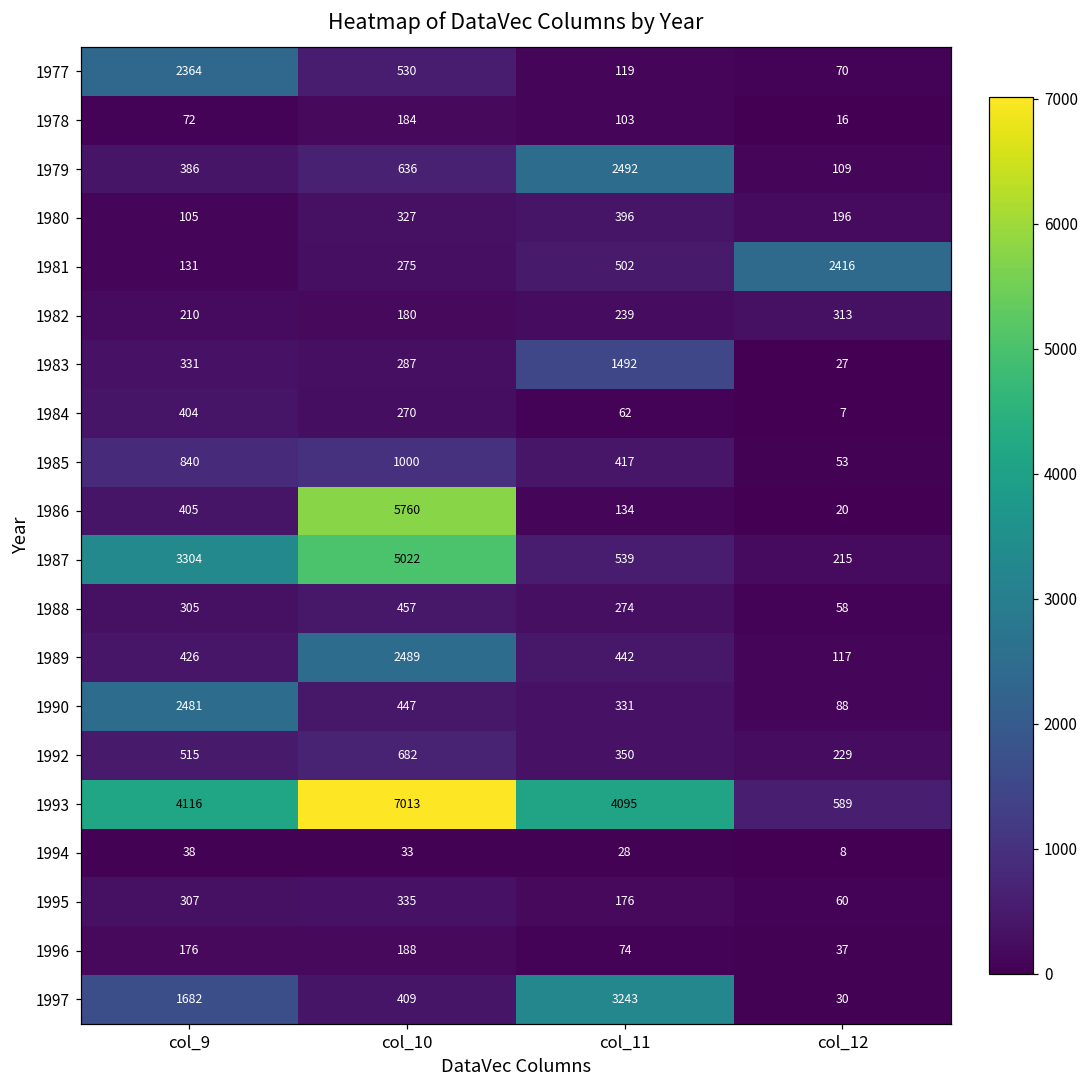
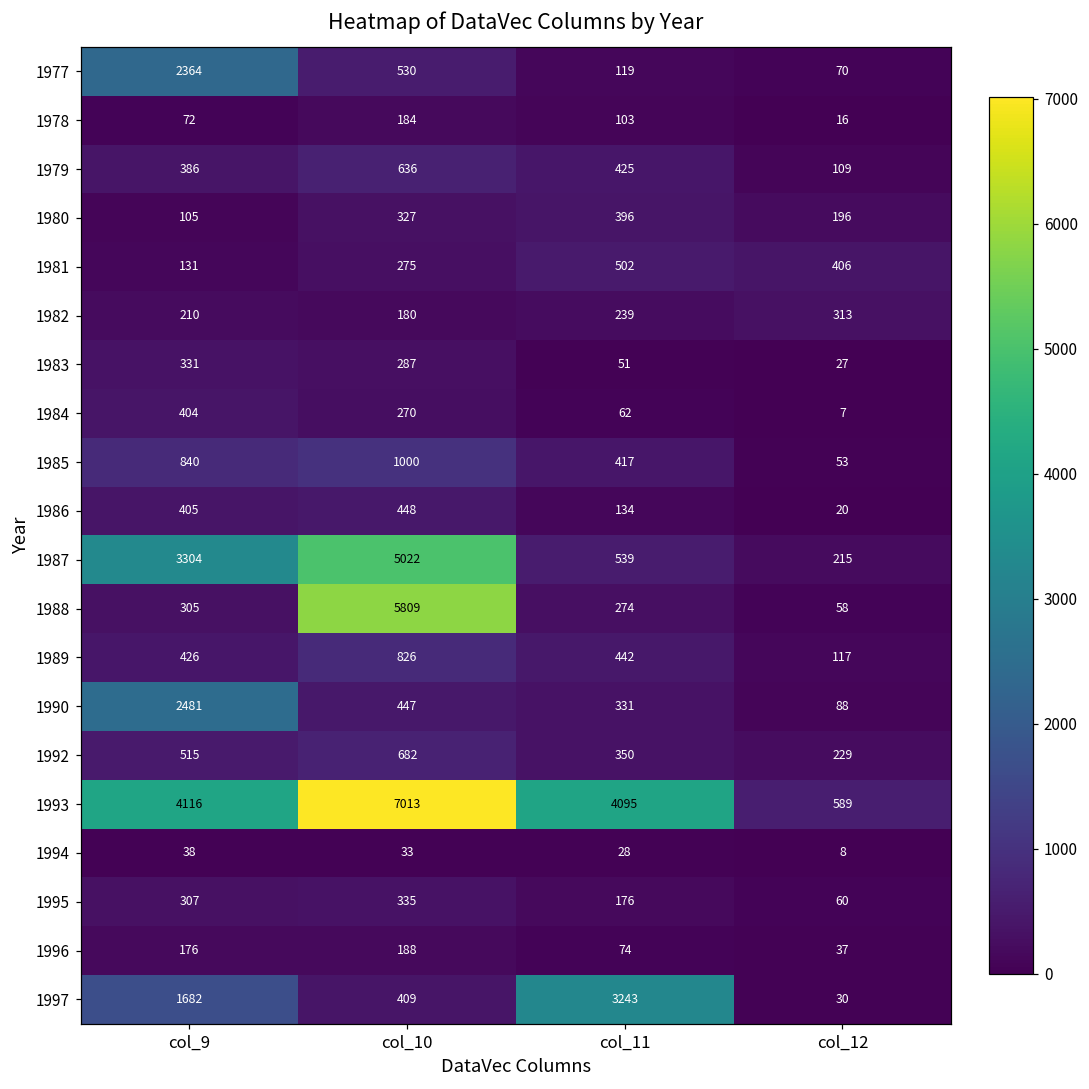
  {
    "1977": {
      "col_9": 2364,
      "col_10": 530,
      "col_11": 119,
      "col_12": 70
    },
    "1978": {
      "col_9": 72,
      "col_10": 184,
      "col_11": 103,
      "col_12": 16
    },
    "1979": {
      "col_9": 386,
      "col_10": 636,
-     "col_11": 2492,
+     "col_11": 425,
      "col_12": 109
    },
    "1980": {
      "col_9": 105,
      "col_10": 327,
      "col_11": 396,
      "col_12": 196
    },
    "1981": {
      "col_9": 131,
      "col_10": 275,
      "col_11": 502,
-     "col_12": 2416
+     "col_12": 406
    },
    "1982": {
      "col_9": 210,
      "col_10": 180,
      "col_11": 239,
      "col_12": 313
    },
    "1983": {
      "col_9": 331,
      "col_10": 287,
-     "col_11": 1492,
+     "col_11": 51,
      "col_12": 27
    },
    "1984": {
      "col_9": 404,
      "col_10": 270,
      "col_11": 62,
      "col_12": 7
    },
    "1985": {
      "col_9": 840,
      "col_10": 1000,
      "col_11": 417,
      "col_12": 53
    },
    "1986": {
      "col_9": 405,
-     "col_10": 5760,
+     "col_10": 448,
      "col_11": 134,
      "col_12": 20
    },
    "1987": {
      "col_9": 3304,
      "col_10": 5022,
      "col_11": 539,
      "col_12": 215
    },
    "1988": {
      "col_9": 305,
-     "col_10": 457,
+     "col_10": 5809,
      "col_11": 274,
      "col_12": 58
    },
    "1989": {
      "col_9": 426,
-     "col_10": 2489,
+     "col_10": 826,
      "col_11": 442,
      "col_12": 117
    },
    "1990": {
      "col_9": 2481,
      "col_10": 447,
      "col_11": 331,
      "col_12": 88
    },
    "1992": {
      "col_9": 515,
      "col_10": 682,
      "col_11": 350,
      "col_12": 229
    },
    "1993": {
      "col_9": 4116,
      "col_10": 7013,
      "col_11": 4095,
      "col_12": 589
    },
    "1994": {
      "col_9": 38,
      "col_10": 33,
      "col_11": 28,
      "col_12": 8
    },
    "1995": {
      "col_9": 307,
      "col_10": 335,
      "col_11": 176,
      "col_12": 60
    },
    "1996": {
      "col_9": 176,
      "col_10": 188,
      "col_11": 74,
      "col_12": 37
    },
    "1997": {
      "col_9": 1682,
      "col_10": 409,
      "col_11": 3243,
      "col_12": 30
    }
  }
